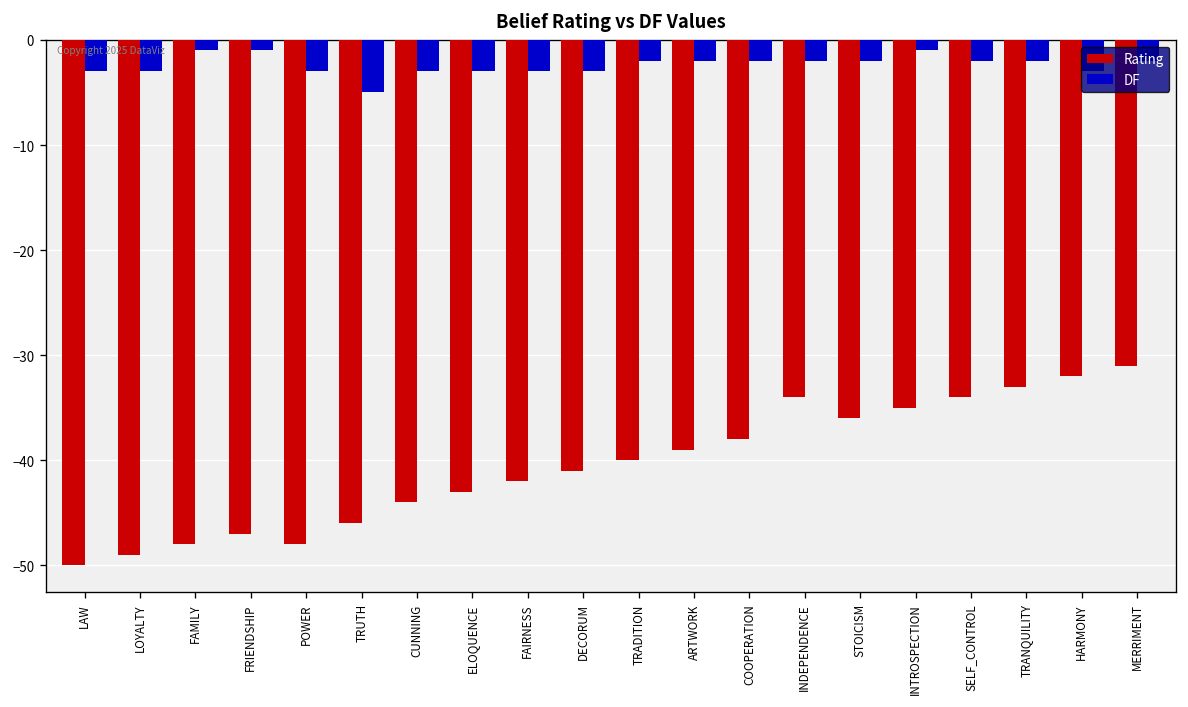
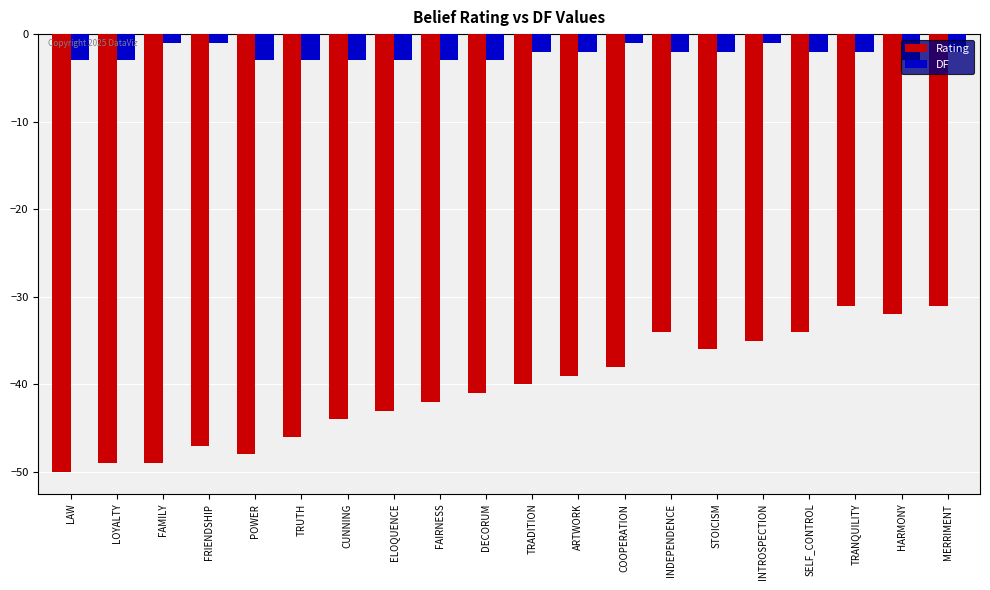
  {
    "Rating": {
      "LAW": -50,
      "LOYALTY": -49,
-     "FAMILY": -48,
+     "FAMILY": -49,
      "FRIENDSHIP": -47,
      "POWER": -48,
      "TRUTH": -46,
      "CUNNING": -44,
      "ELOQUENCE": -43,
      "FAIRNESS": -42,
      "DECORUM": -41,
      "TRADITION": -40,
      "ARTWORK": -39,
      "COOPERATION": -38,
      "INDEPENDENCE": -34,
      "STOICISM": -36,
      "INTROSPECTION": -35,
      "SELF_CONTROL": -34,
-     "TRANQUILITY": -33,
+     "TRANQUILITY": -31,
      "HARMONY": -32,
      "MERRIMENT": -31
    },
    "DF": {
      "FAMILY": -1,
      "FRIENDSHIP": -1,
      "POWER": -3,
-     "TRUTH": -5,
+     "TRUTH": -3,
      "CUNNING": -3,
      "ELOQUENCE": -3,
      "FAIRNESS": -3,
      "DECORUM": -3,
      "TRADITION": -2,
      "ARTWORK": -2,
-     "COOPERATION": -2,
+     "COOPERATION": -1,
      "INDEPENDENCE": -2,
      "STOICISM": -2,
      "INTROSPECTION": -1,
      "SELF_CONTROL": -2,
      "TRANQUILITY": -2
    }
  }
